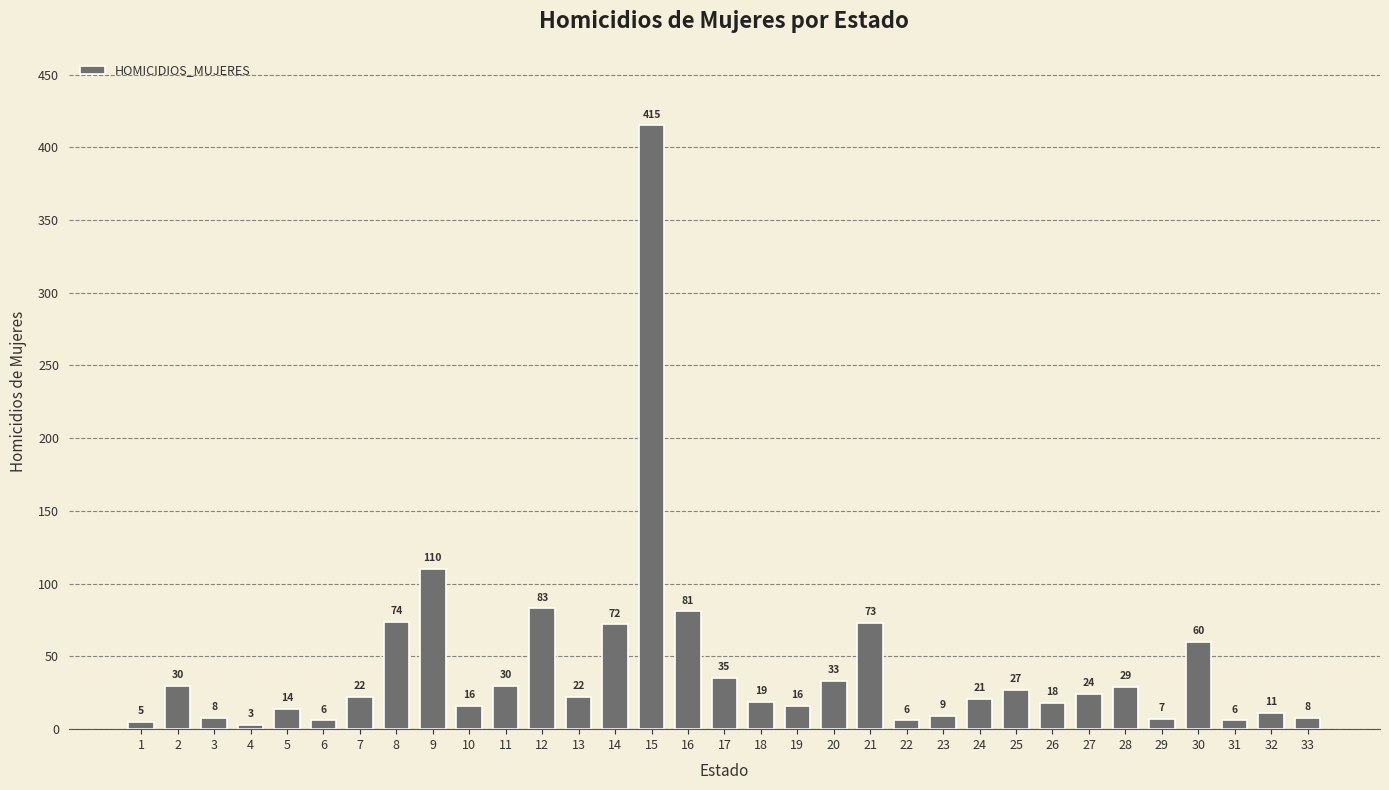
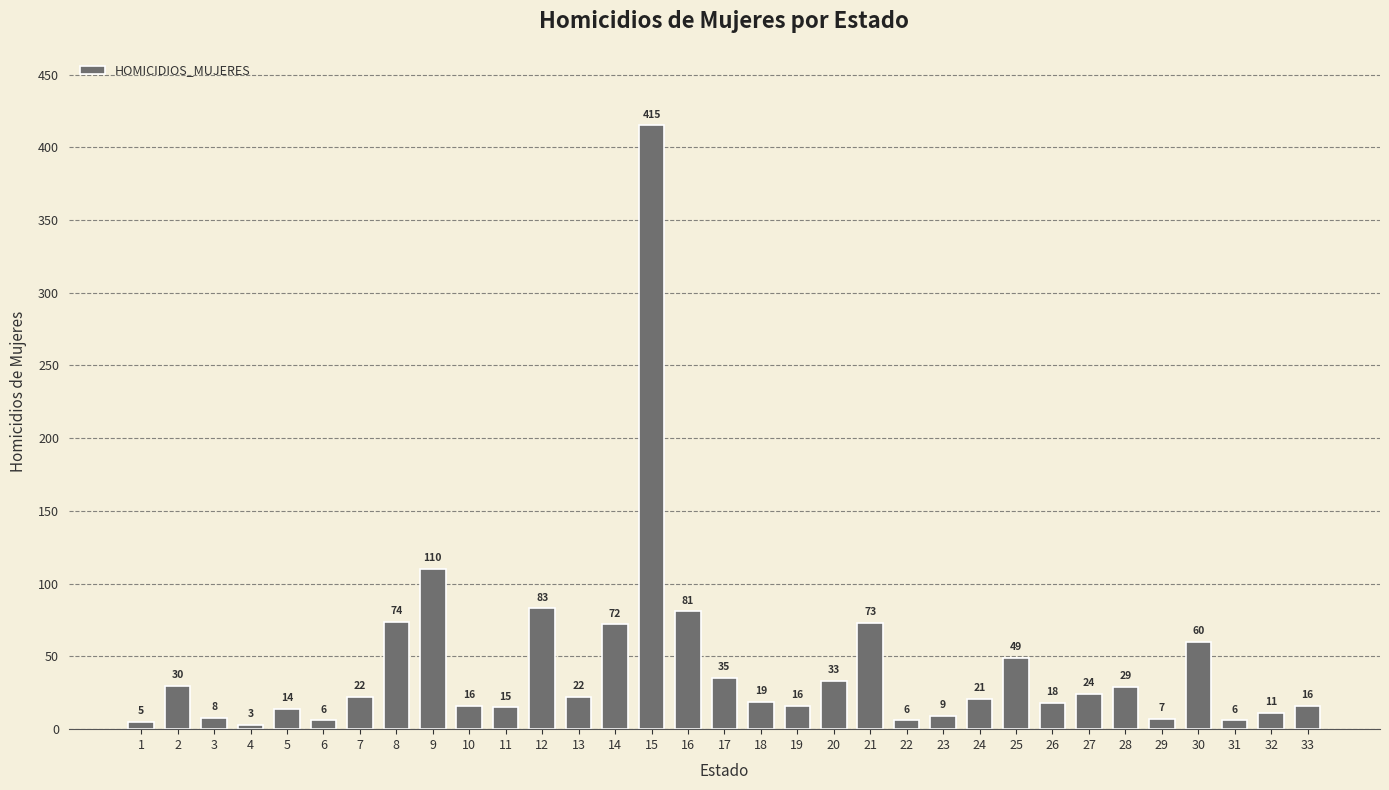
  {
    "1": 5,
    "2": 30,
    "3": 8,
    "4": 3,
    "5": 14,
    "6": 6,
    "7": 22,
    "8": 74,
    "9": 110,
    "10": 16,
-   "11": 30,
+   "11": 15,
    "12": 83,
    "13": 22,
    "14": 72,
    "15": 415,
    "16": 81,
    "17": 35,
    "18": 19,
    "19": 16,
    "20": 33,
    "21": 73,
    "22": 6,
    "23": 9,
    "24": 21,
-   "25": 27,
+   "25": 49,
    "26": 18,
    "27": 24,
    "28": 29,
    "29": 7,
    "30": 60,
    "31": 6,
    "32": 11,
-   "33": 8
+   "33": 16
  }
